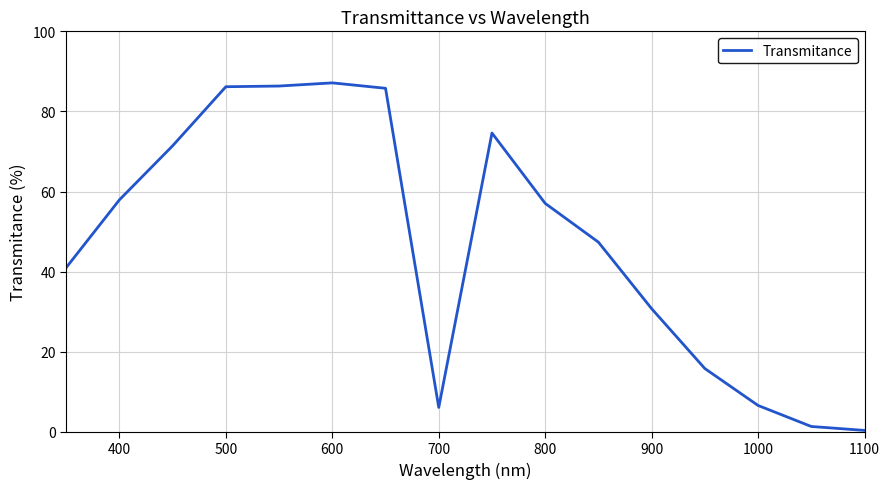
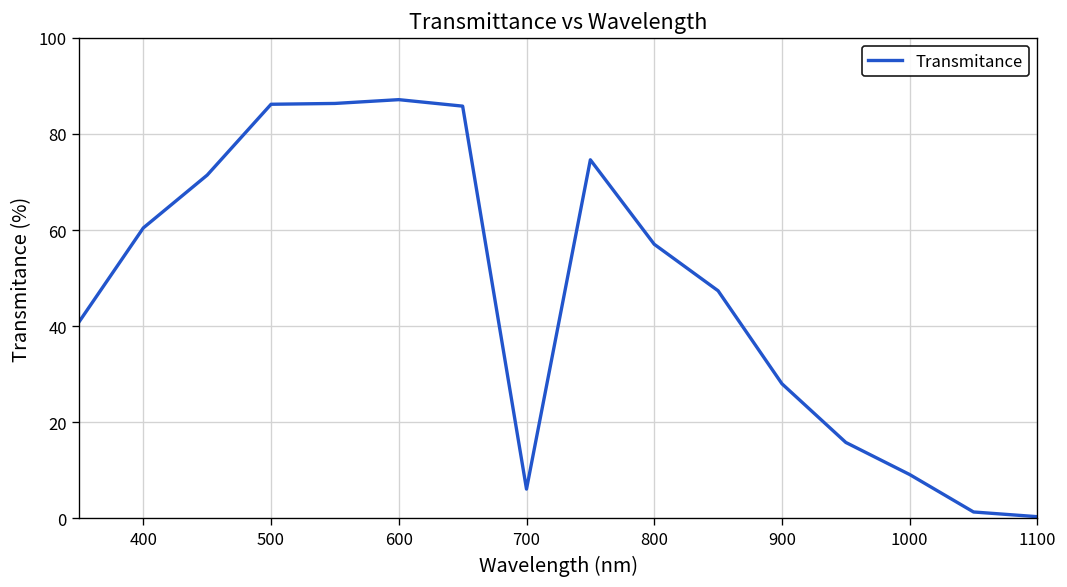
  {
-   "400": 58,
+   "400": 60,
    "500": 86,
    "600": 87,
    "700": 6,
    "800": 57,
-   "900": 31,
-   "1000": 7,
+   "900": 28,
+   "1000": 9,
    "1100": 0
  }
